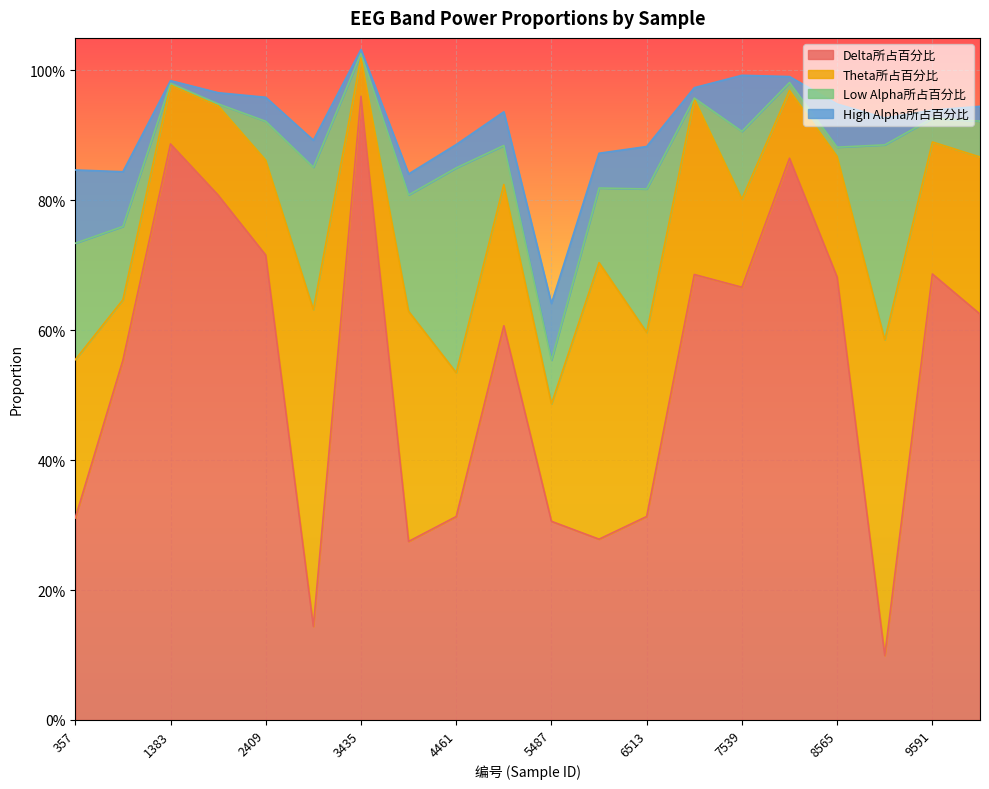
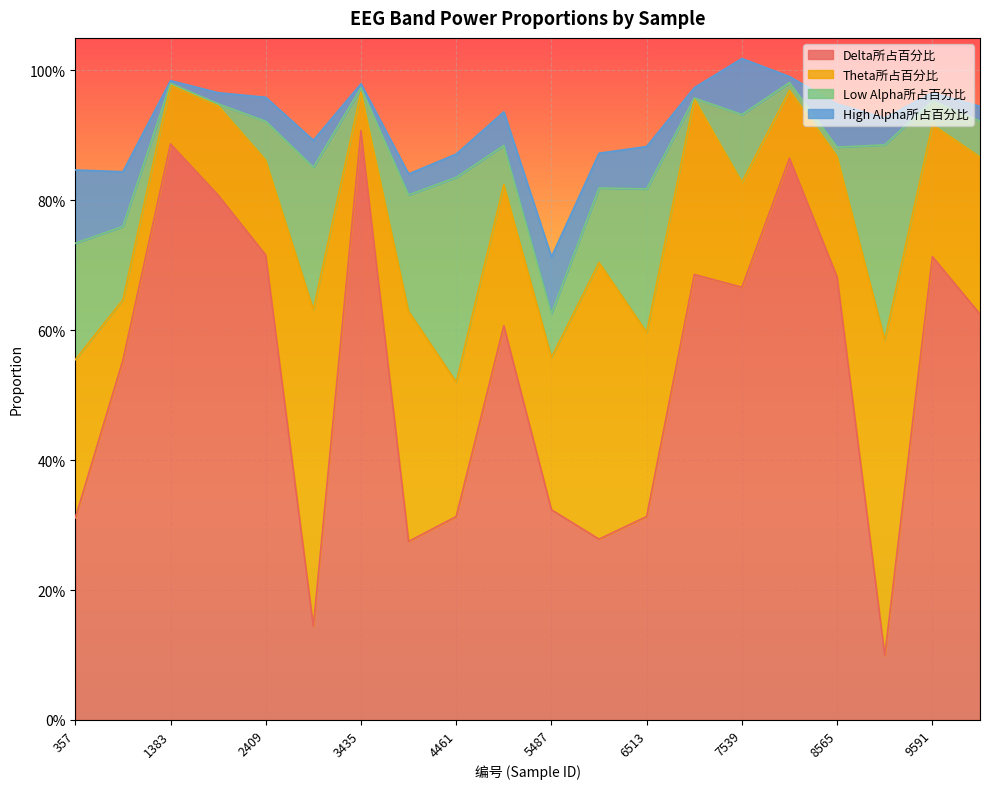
  {
    "Delta所占百分比": {
      "357": "31%",
      "1383": "89%",
      "2409": "72%",
-     "3435": "96%",
+     "3435": "91%",
      "4461": "31%",
-     "5487": "31%",
+     "5487": "32%",
      "6513": "31%",
      "7539": "67%",
      "8565": "68%",
-     "9591": "69%"
+     "9591": "71%"
    },
    "Theta所占百分比": {
      "357": "24%",
      "2409": "15%",
      "3435": "6%",
-     "4461": "22%",
-     "5487": "18%",
+     "4461": "21%",
+     "5487": "23%",
      "6513": "28%",
-     "7539": "14%",
+     "7539": "16%",
      "8565": "19%"
    },
    "Low Alpha所占百分比": {
      "357": "18%",
      "2409": "6%",
      "3435": "1%",
      "4461": "32%",
      "5487": "7%",
      "6513": "22%",
      "7539": "10%",
      "8565": "1%"
    },
    "High Alpha所占百分比": {
      "357": "11%",
      "1383": "0%",
      "2409": "4%",
      "3435": "1%",
      "4461": "4%",
      "5487": "9%",
      "6513": "7%",
      "7539": "9%"
    }
  }
